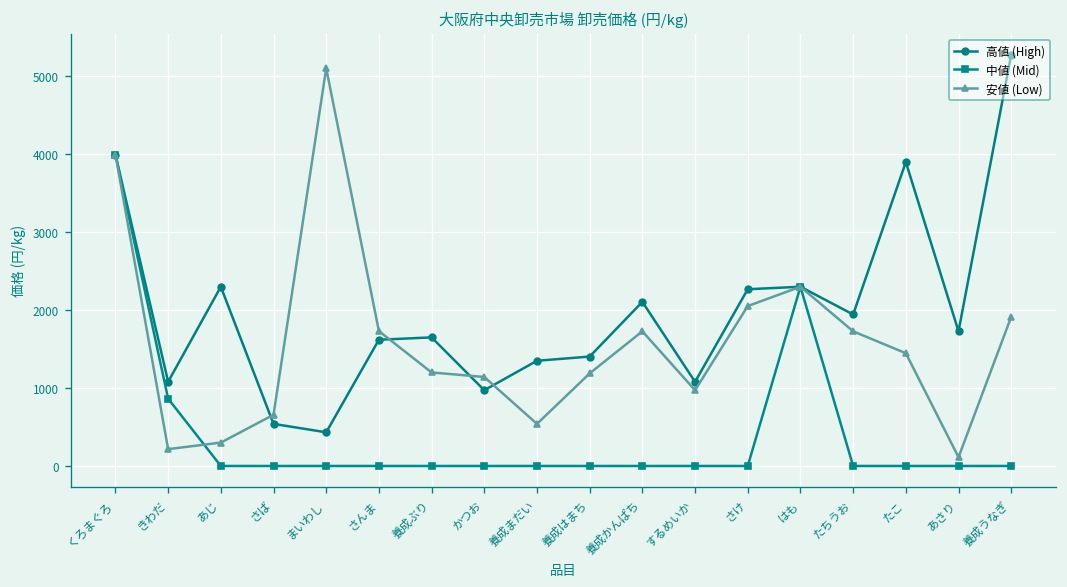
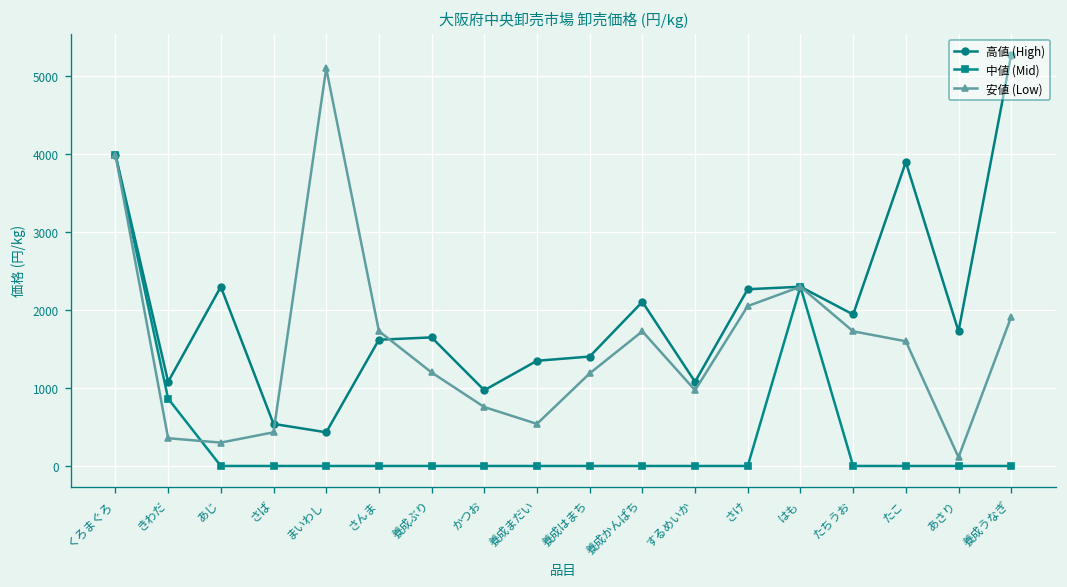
  {
    "安値 (Low)": {
-     "きわだ": 200,
+     "きわだ": 400,
      "あじ": 300,
-     "さば": 700,
+     "さば": 400,
      "まいわし": 5100,
      "さんま": 1700,
      "養成ぶり": 1200,
-     "かつお": 1100,
+     "かつお": 800,
      "養成まだい": 500,
      "養成はまち": 1200,
      "養成かんぱち": 1700,
      "するめいか": 1000,
      "さけ": 2100,
      "たちうお": 1700,
-     "たこ": 1400,
+     "たこ": 1600,
      "あさり": 100,
      "養成うなぎ": 1900
    }
  }
